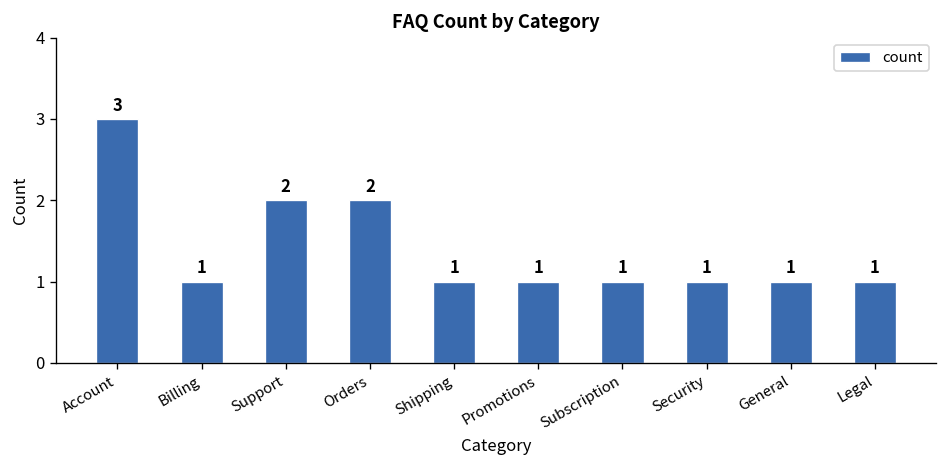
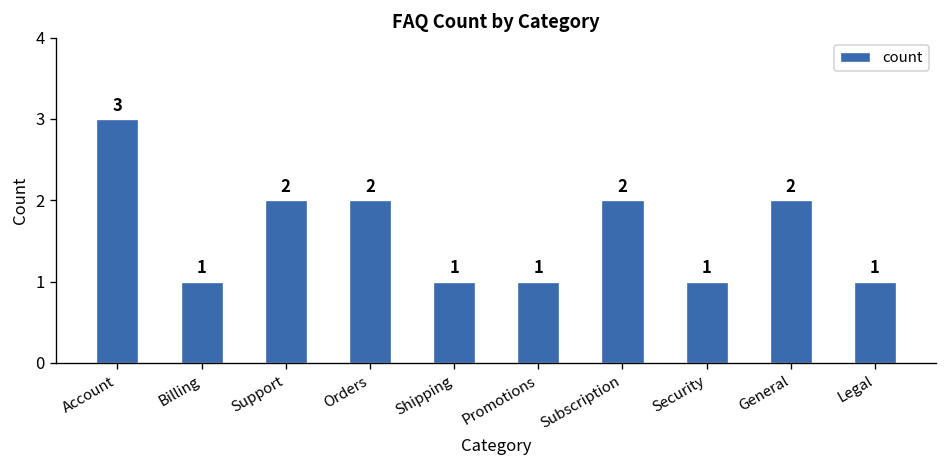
  {
    "Account": 3,
    "Billing": 1,
    "Support": 2,
    "Orders": 2,
    "Shipping": 1,
    "Promotions": 1,
-   "Subscription": 1,
+   "Subscription": 2,
    "Security": 1,
-   "General": 1,
+   "General": 2,
    "Legal": 1
  }
